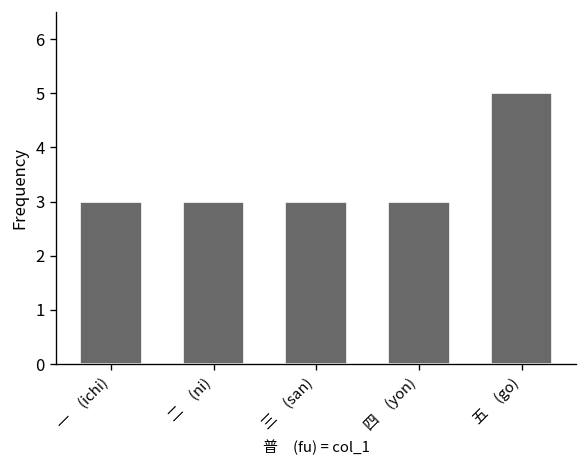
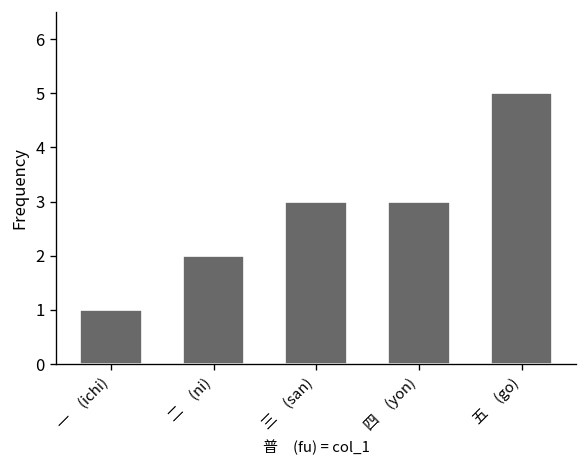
  {
-   "一 (ichi)": 3,
-   "二 (ni)": 3,
+   "一 (ichi)": 1,
+   "二 (ni)": 2,
    "三 (san)": 3,
    "四 (yon)": 3,
    "五 (go)": 5
  }
